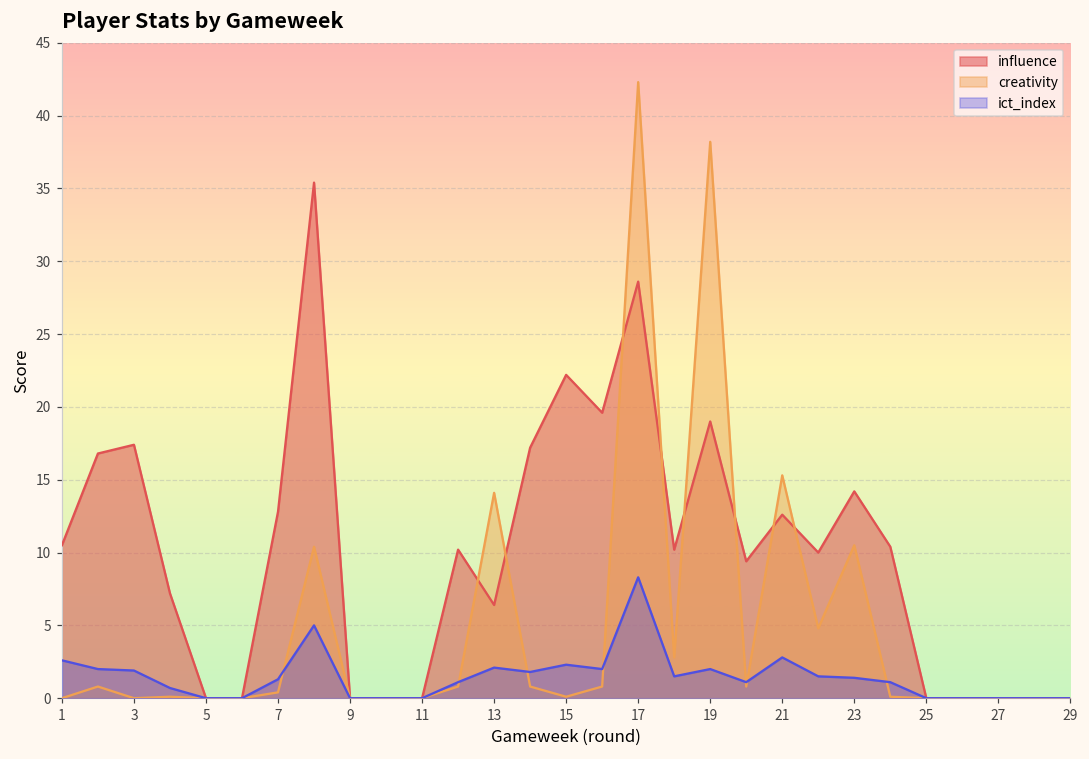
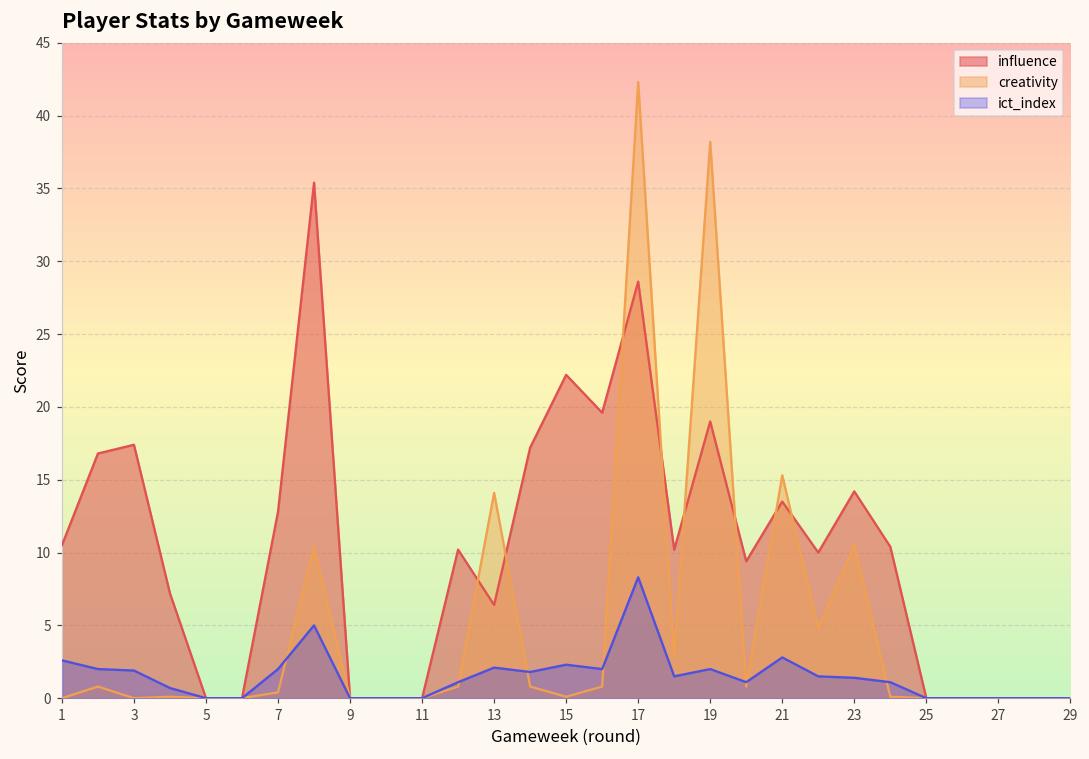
  {
    "influence": {
      "1": 10.5,
      "3": 17.4,
      "7": 12.8,
      "13": 6.4,
      "15": 22.2,
      "17": 28.6,
      "19": 19.0,
-     "21": 12.6,
+     "21": 13.5,
      "23": 14.2
    },
    "creativity": {
      "1": 0.0,
      "3": 0.0,
      "7": 0.4,
      "13": 14.1,
      "15": 0.1,
      "17": 42.3,
      "19": 38.2,
      "21": 15.3,
      "23": 10.5
    },
    "ict_index": {
      "1": 2.6,
      "3": 1.9,
-     "7": 1.3,
+     "7": 2.0,
      "13": 2.1,
      "15": 2.3,
      "17": 8.3,
      "19": 2.0,
      "21": 2.8,
      "23": 1.4
    }
  }
